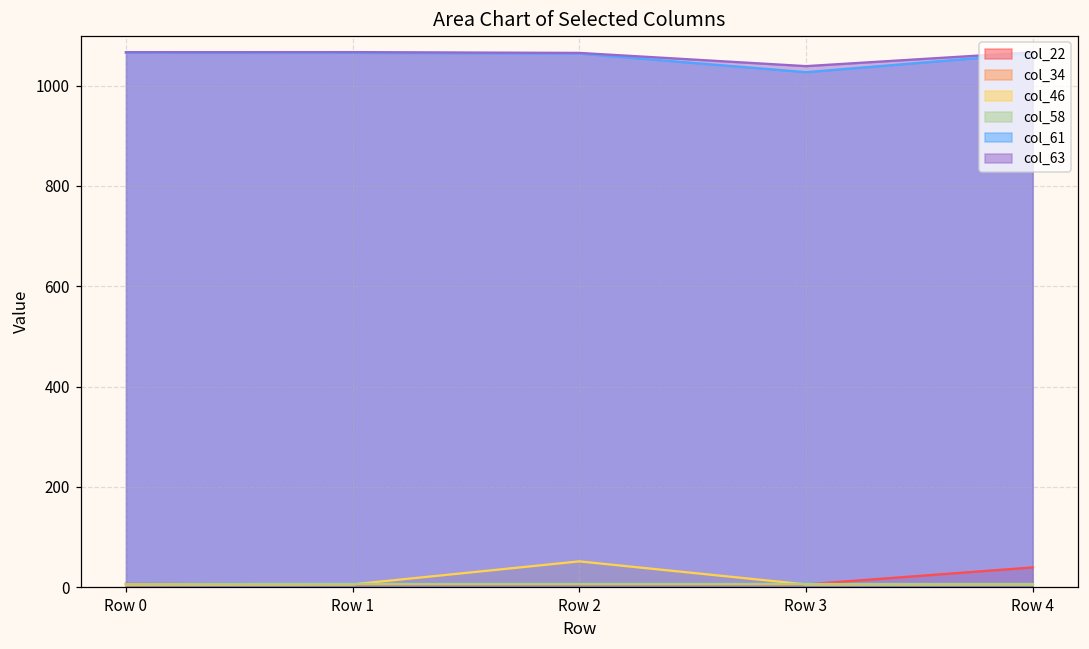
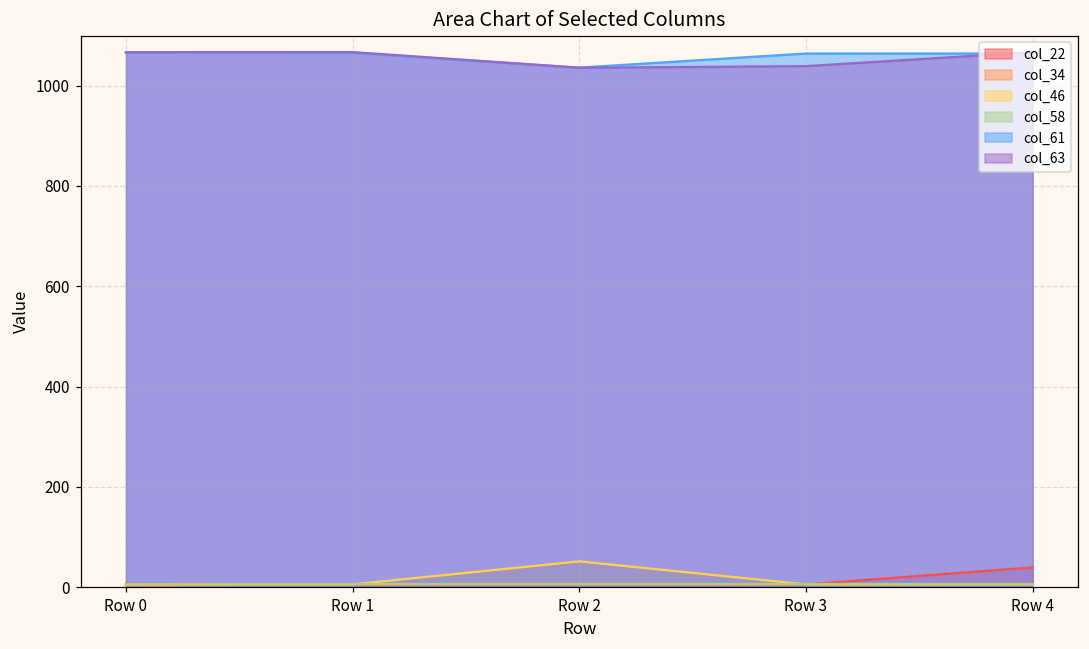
  {
    "col_61": {
-     "Row 2": 1060,
-     "Row 3": 1030
+     "Row 2": 1040,
+     "Row 3": 1060
    },
    "col_63": {
-     "Row 2": 1070,
+     "Row 2": 1040,
      "Row 3": 1040
    }
  }
